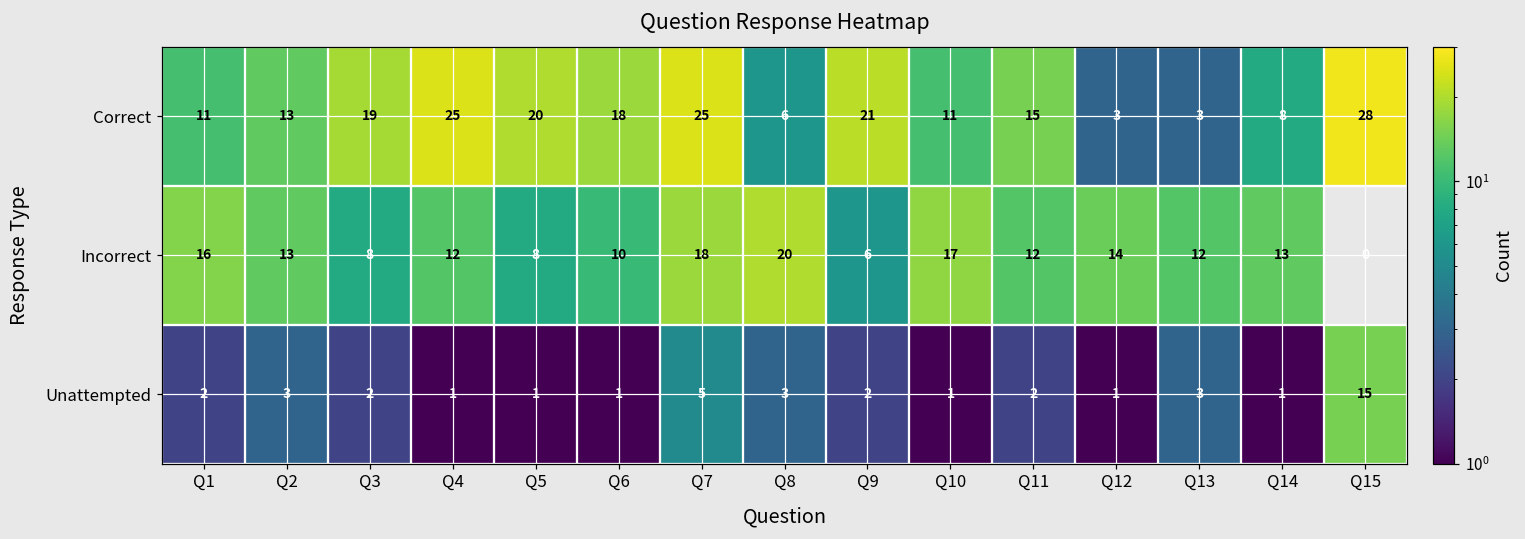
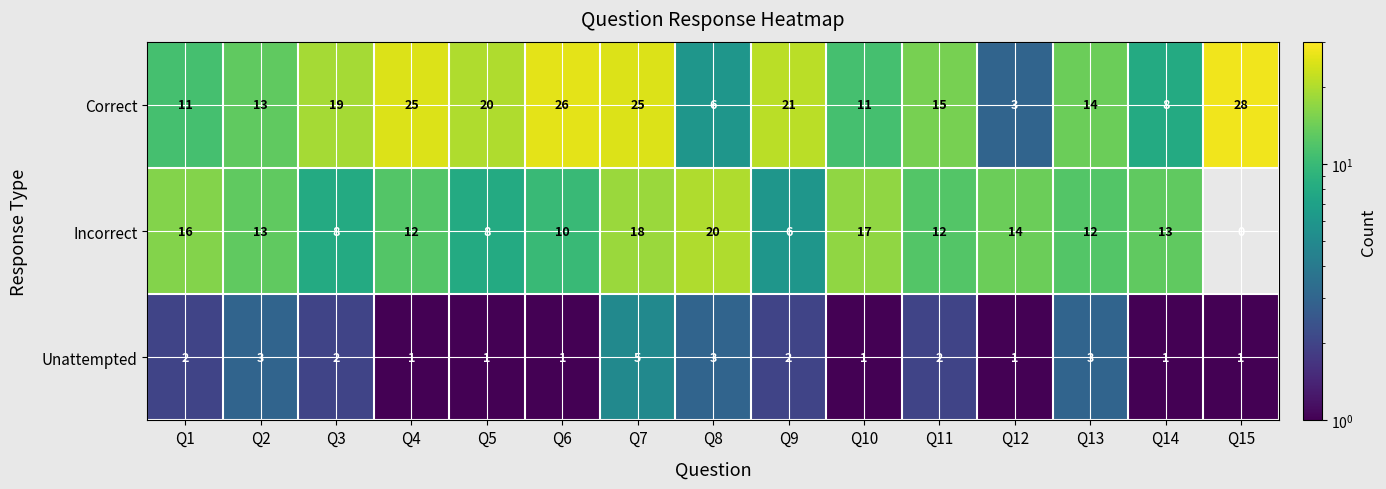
  {
    "Correct": {
      "Q1": 11,
      "Q2": 13,
      "Q3": 19,
      "Q4": 25,
      "Q5": 20,
-     "Q6": 18,
+     "Q6": 26,
      "Q7": 25,
      "Q8": 6,
      "Q9": 21,
      "Q10": 11,
      "Q11": 15,
      "Q12": 3,
-     "Q13": 3,
+     "Q13": 14,
      "Q14": 8,
      "Q15": 28
    },
    "Incorrect": {
      "Q1": 16,
      "Q2": 13,
      "Q3": 8,
      "Q4": 12,
      "Q5": 8,
      "Q6": 10,
      "Q7": 18,
      "Q8": 20,
      "Q9": 6,
      "Q10": 17,
      "Q11": 12,
      "Q12": 14,
      "Q13": 12,
      "Q14": 13
    },
    "Unattempted": {
      "Q1": 2,
      "Q2": 3,
      "Q3": 2,
      "Q4": 1,
      "Q5": 1,
      "Q6": 1,
      "Q7": 5,
      "Q8": 3,
      "Q9": 2,
      "Q10": 1,
      "Q11": 2,
      "Q12": 1,
      "Q13": 3,
      "Q14": 1,
-     "Q15": 15
+     "Q15": 1
    }
  }
